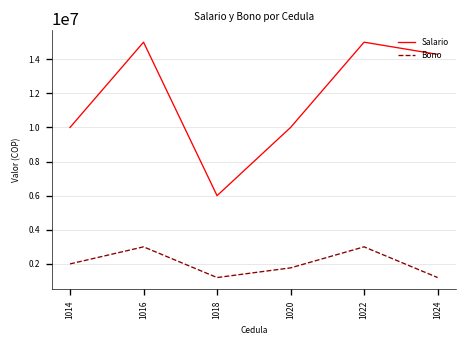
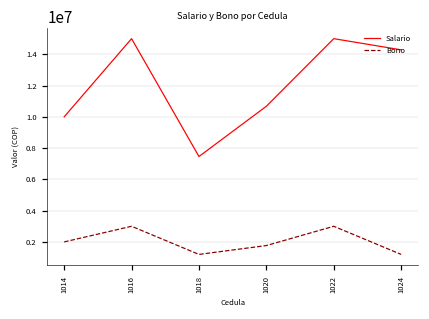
  {
    "Salario": {
      "1014": 10000000,
      "1016": 15000000,
-     "1018": 6000000,
-     "1020": 10000000,
+     "1018": 7500000,
+     "1020": 10700000,
      "1022": 15000000,
      "1024": 14300000
    },
    "Bono": {
      "1014": 2000000,
      "1016": 3000000,
      "1018": 1200000,
      "1020": 1800000,
      "1022": 3000000,
      "1024": 1200000
    }
  }
